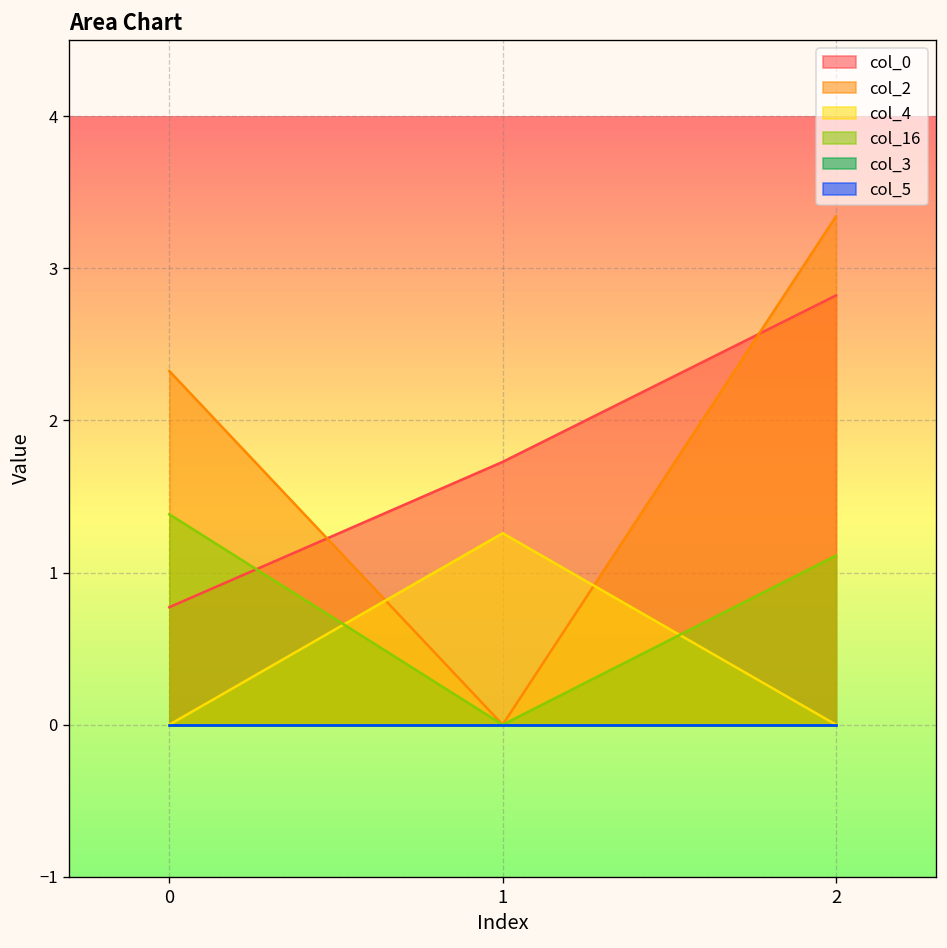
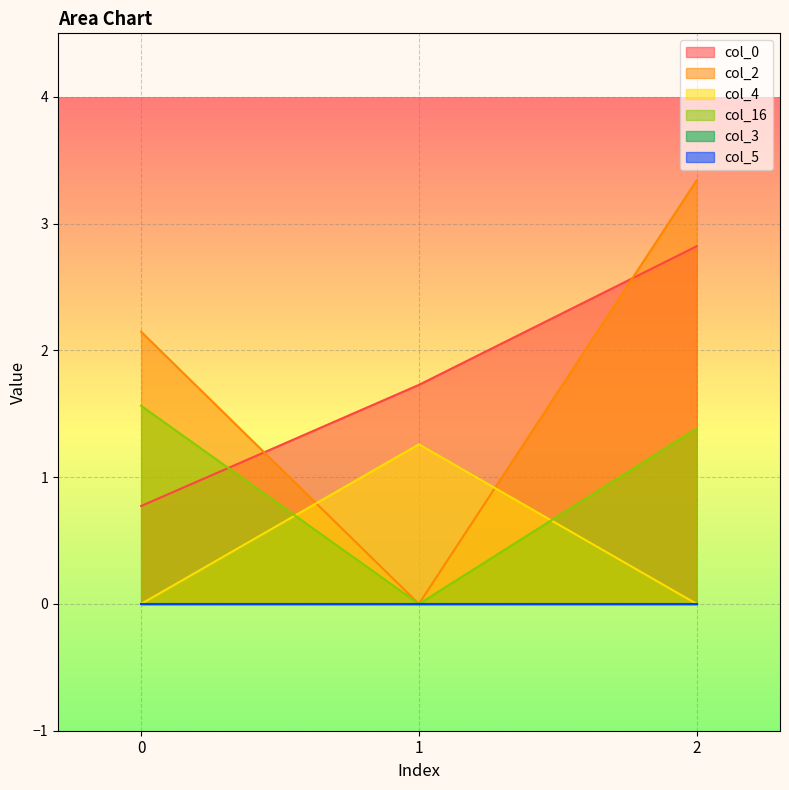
  {
    "col_0": {
      "0": 0.77,
      "1": 1.73,
      "2": 2.82
    },
    "col_2": {
-     "0": 2.32,
+     "0": 2.15,
      "2": 3.34
    },
    "col_4": {
      "1": 1.26
    },
    "col_16": {
-     "0": 1.38,
-     "2": 1.11
+     "0": 1.56,
+     "2": 1.38
    }
  }
